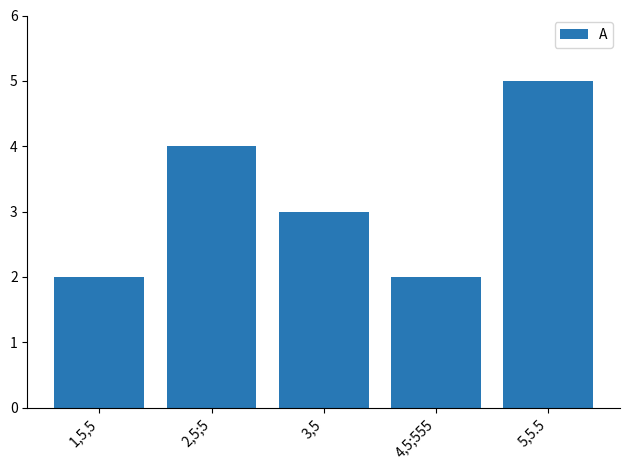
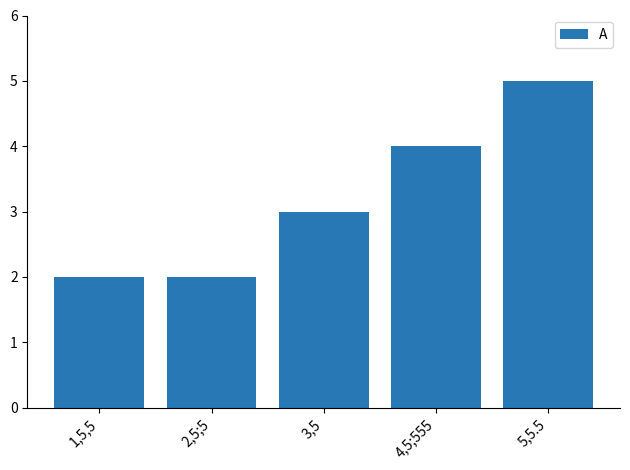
  {
    "1,5,5": 2,
-   "2,5;5": 4,
+   "2,5;5": 2,
    "3,5": 3,
-   "4,5;555": 2,
+   "4,5;555": 4,
    "5,5.5": 5
  }
